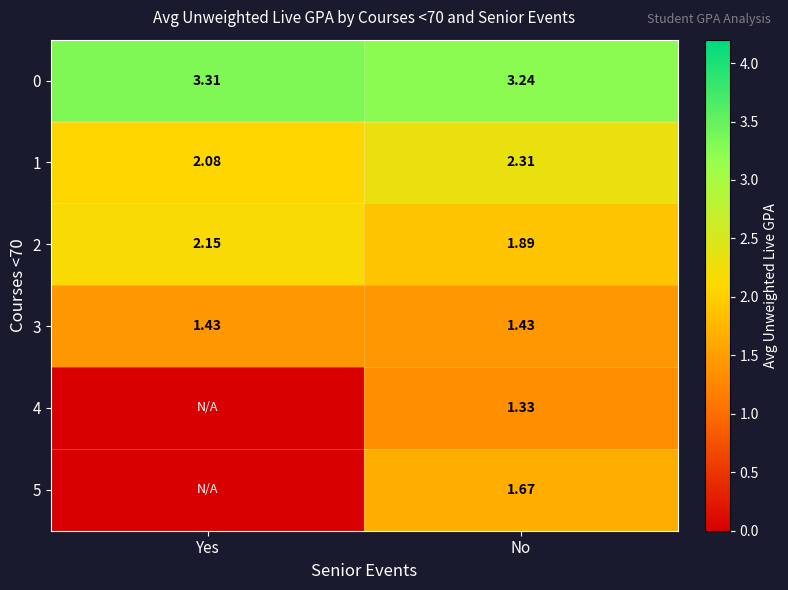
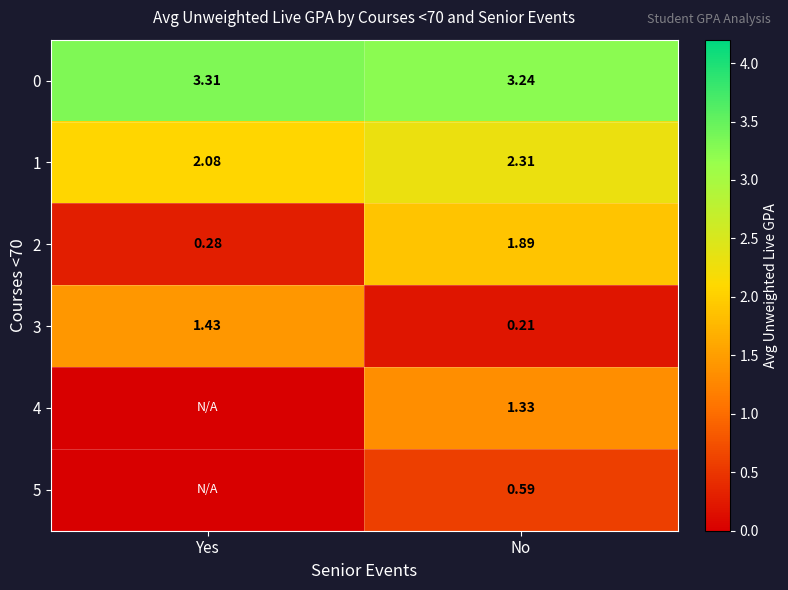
  {
    "0": {
      "Yes": 3.31,
      "No": 3.24
    },
    "1": {
      "Yes": 2.08,
      "No": 2.31
    },
    "2": {
-     "Yes": 2.15,
+     "Yes": 0.28,
      "No": 1.89
    },
    "3": {
      "Yes": 1.43,
-     "No": 1.43
+     "No": 0.21
    },
    "4": {
      "No": 1.33
    },
    "5": {
-     "No": 1.67
+     "No": 0.59
    }
  }
